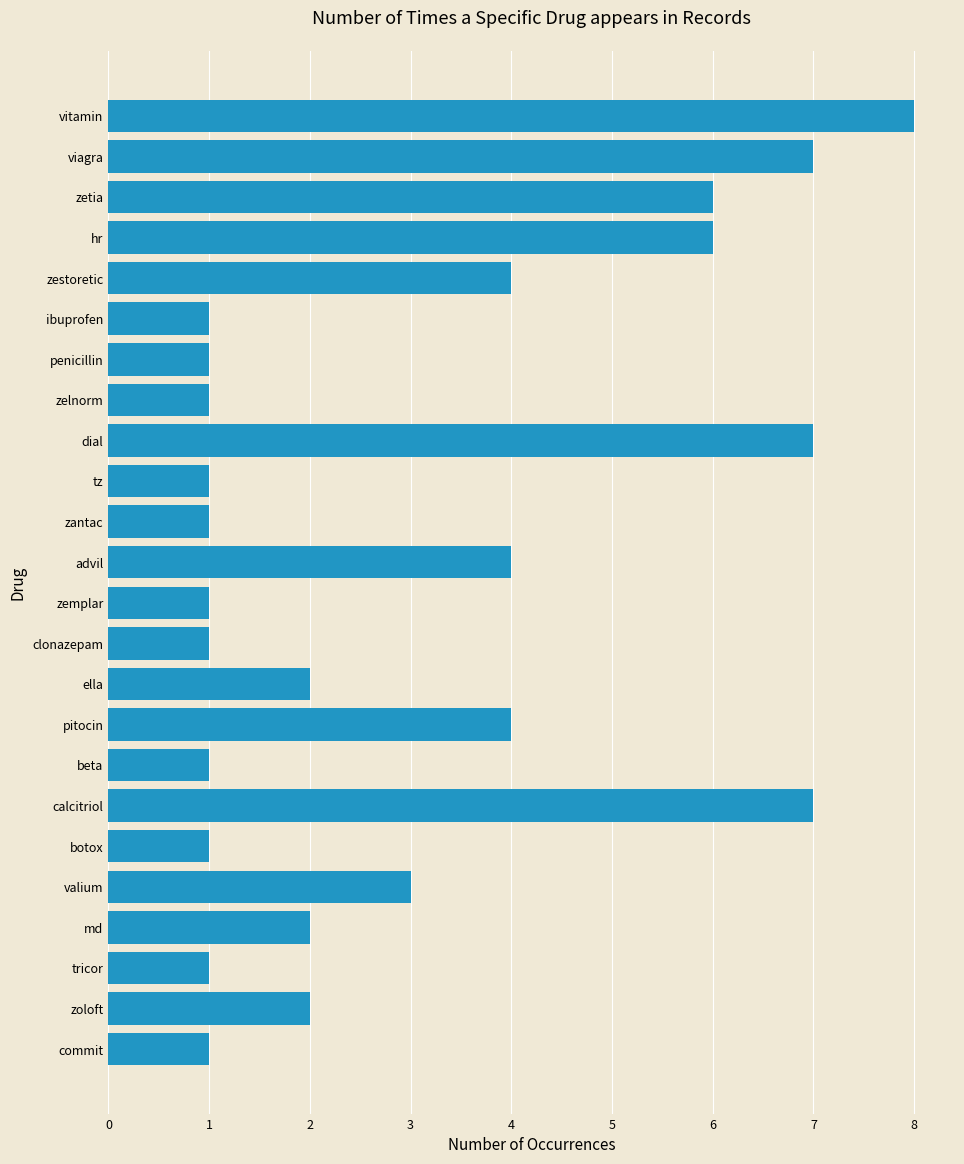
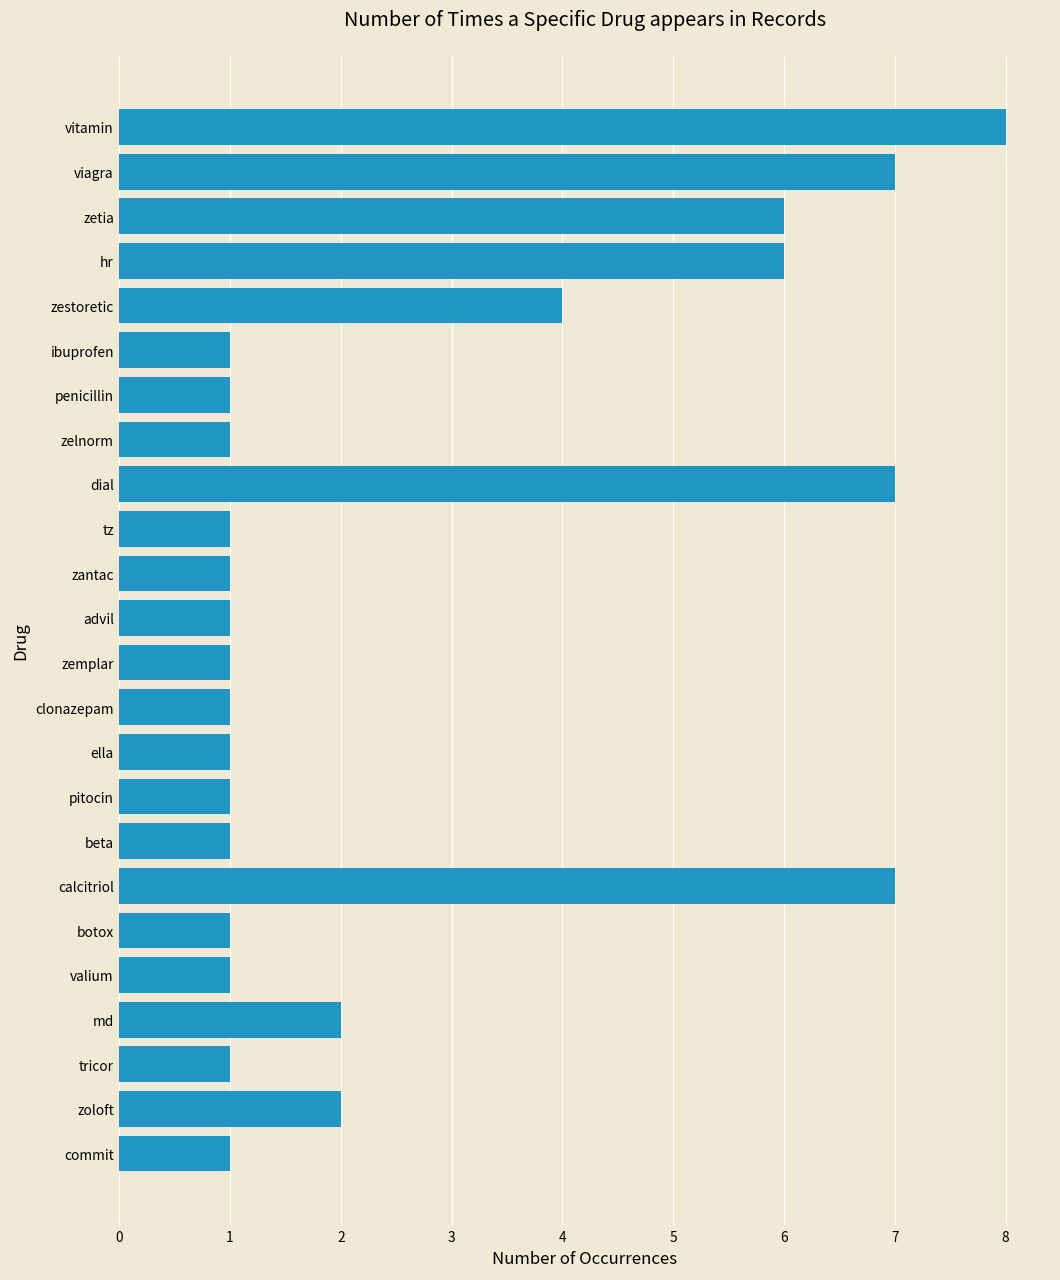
  {
    "vitamin": 8,
    "viagra": 7,
    "zetia": 6,
    "hr": 6,
    "zestoretic": 4,
    "ibuprofen": 1,
    "penicillin": 1,
    "zelnorm": 1,
    "dial": 7,
    "tz": 1,
    "zantac": 1,
-   "advil": 4,
+   "advil": 1,
    "zemplar": 1,
    "clonazepam": 1,
-   "ella": 2,
-   "pitocin": 4,
+   "ella": 1,
+   "pitocin": 1,
    "beta": 1,
    "calcitriol": 7,
    "botox": 1,
-   "valium": 3,
+   "valium": 1,
    "md": 2,
    "tricor": 1,
    "zoloft": 2,
    "commit": 1
  }
